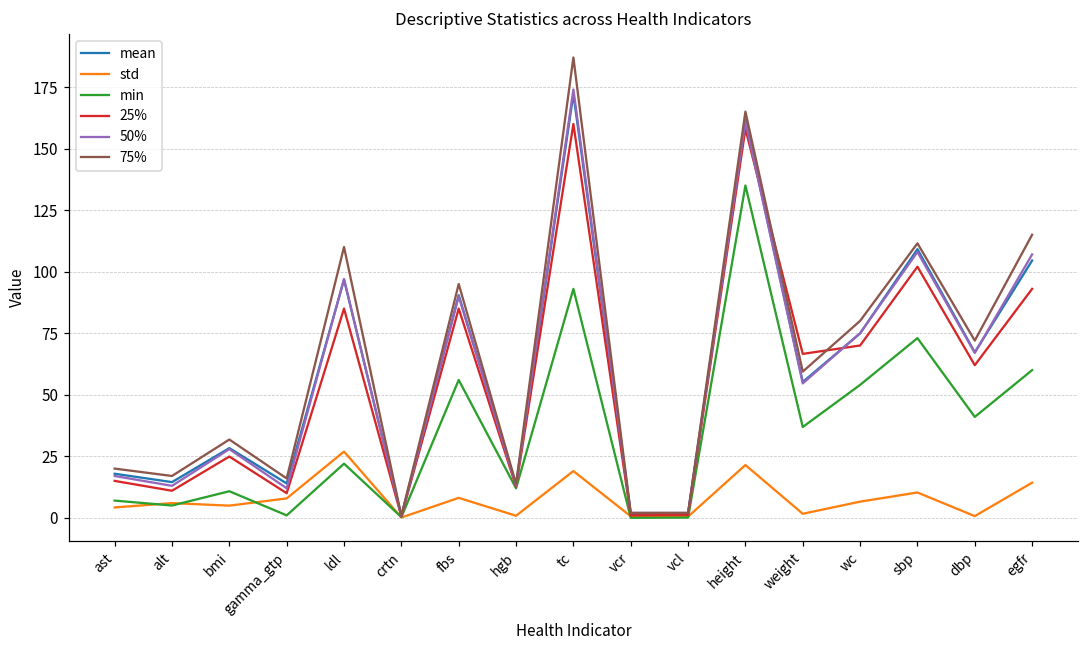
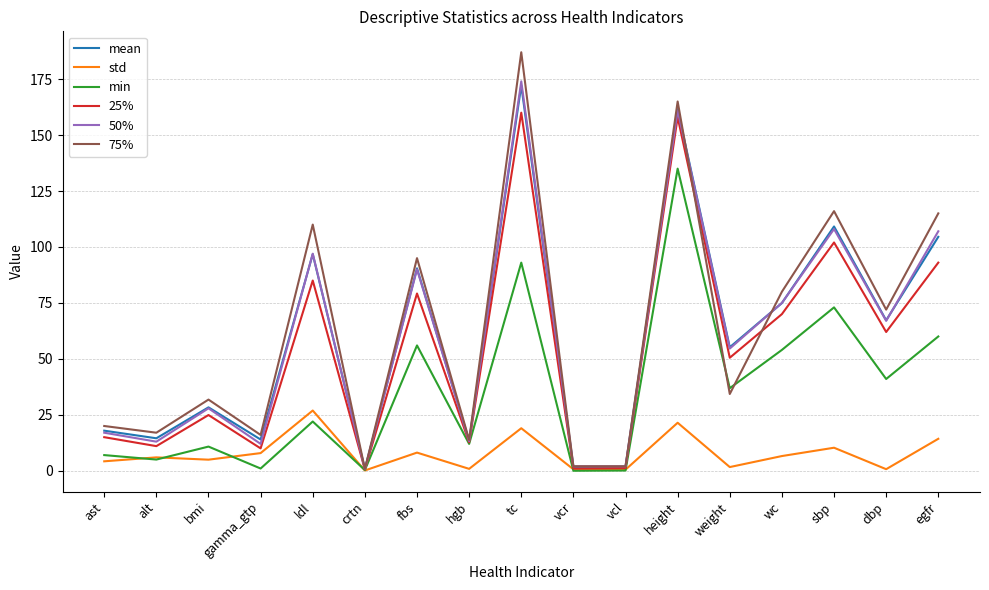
  {
    "mean": {
      "alt": 15,
      "gamma_gtp": 14,
      "tc": 172,
      "sbp": 109,
      "egfr": 105
    },
    "std": {
      "ast": 4,
      "bmi": 5,
      "gamma_gtp": 8,
      "ldl": 27,
      "fbs": 8,
      "hgb": 1,
      "tc": 19,
      "height": 21,
      "weight": 2,
      "wc": 7,
      "sbp": 10,
      "dbp": 1,
      "egfr": 14
    },
    "min": {
      "ast": 7,
      "bmi": 11,
      "gamma_gtp": 1,
      "ldl": 22,
      "fbs": 56,
      "tc": 93,
      "height": 135,
      "weight": 37,
      "wc": 54,
      "sbp": 73,
      "dbp": 41,
      "egfr": 60
    },
    "25%": {
      "ast": 15,
      "alt": 11,
      "bmi": 25,
      "gamma_gtp": 10,
      "ldl": 85,
-     "fbs": 85,
+     "fbs": 79,
      "tc": 160,
      "height": 158,
-     "weight": 67,
+     "weight": 51,
      "wc": 70,
      "sbp": 102,
      "dbp": 62,
      "egfr": 93
    },
    "50%": {
      "alt": 13,
      "gamma_gtp": 12,
      "tc": 174,
      "sbp": 108,
      "egfr": 107
    },
    "75%": {
      "ast": 20,
      "alt": 17,
      "bmi": 32,
      "gamma_gtp": 16,
      "ldl": 110,
      "fbs": 95,
      "tc": 187,
      "height": 165,
-     "weight": 59,
+     "weight": 34,
      "wc": 80,
-     "sbp": 112,
+     "sbp": 116,
      "dbp": 72,
      "egfr": 115
    }
  }
